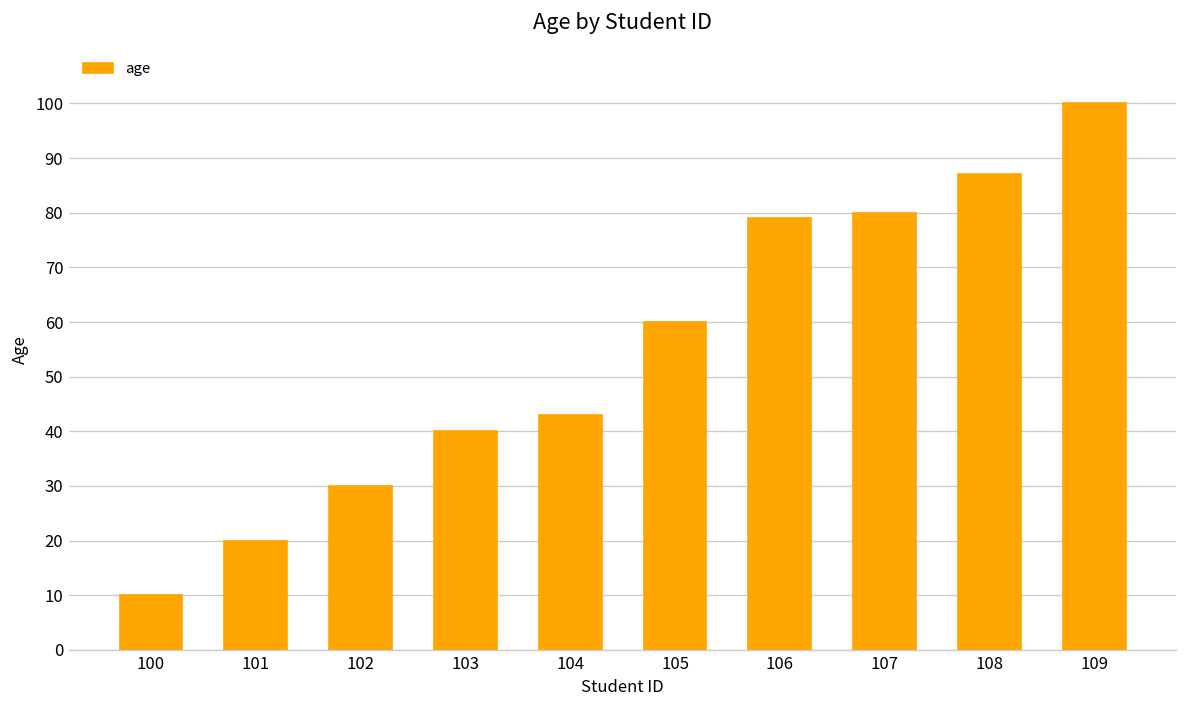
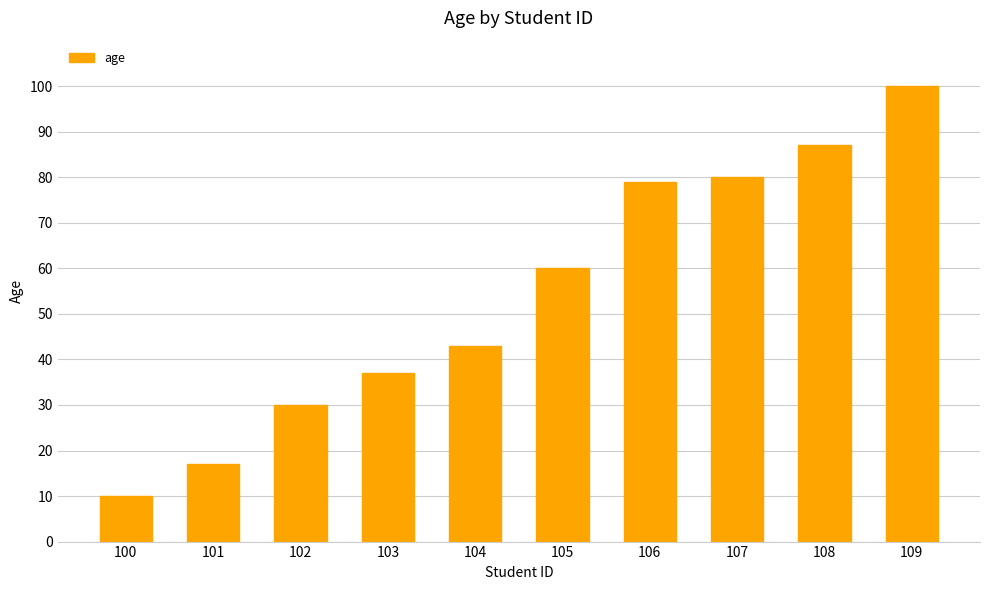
  {
    "100": 10,
-   "101": 20,
+   "101": 17,
    "102": 30,
-   "103": 40,
+   "103": 37,
    "104": 43,
    "105": 60,
    "106": 79,
    "107": 80,
    "108": 87,
    "109": 100
  }
